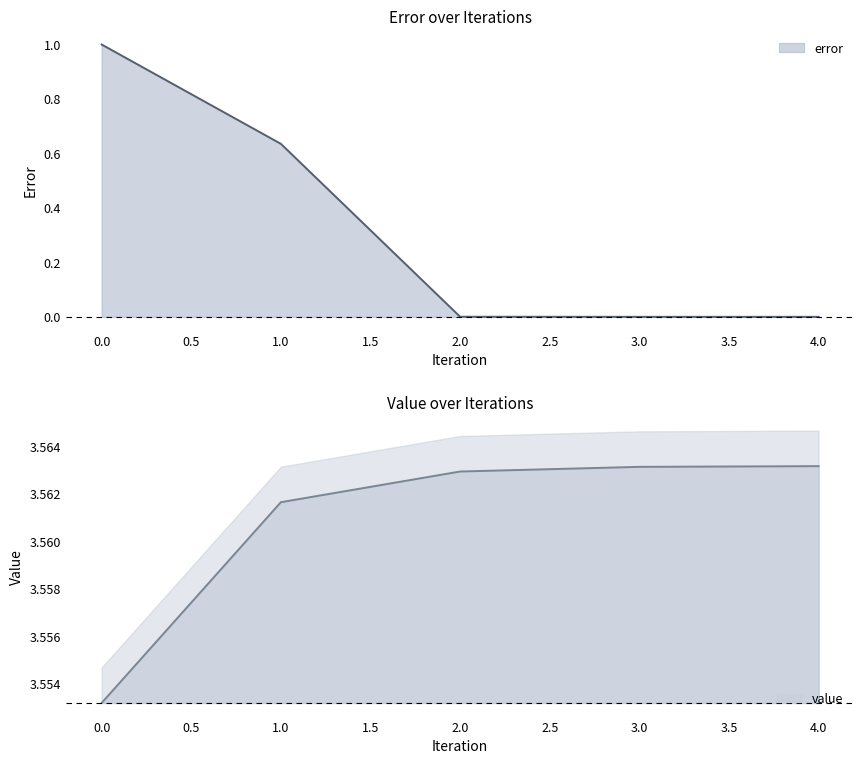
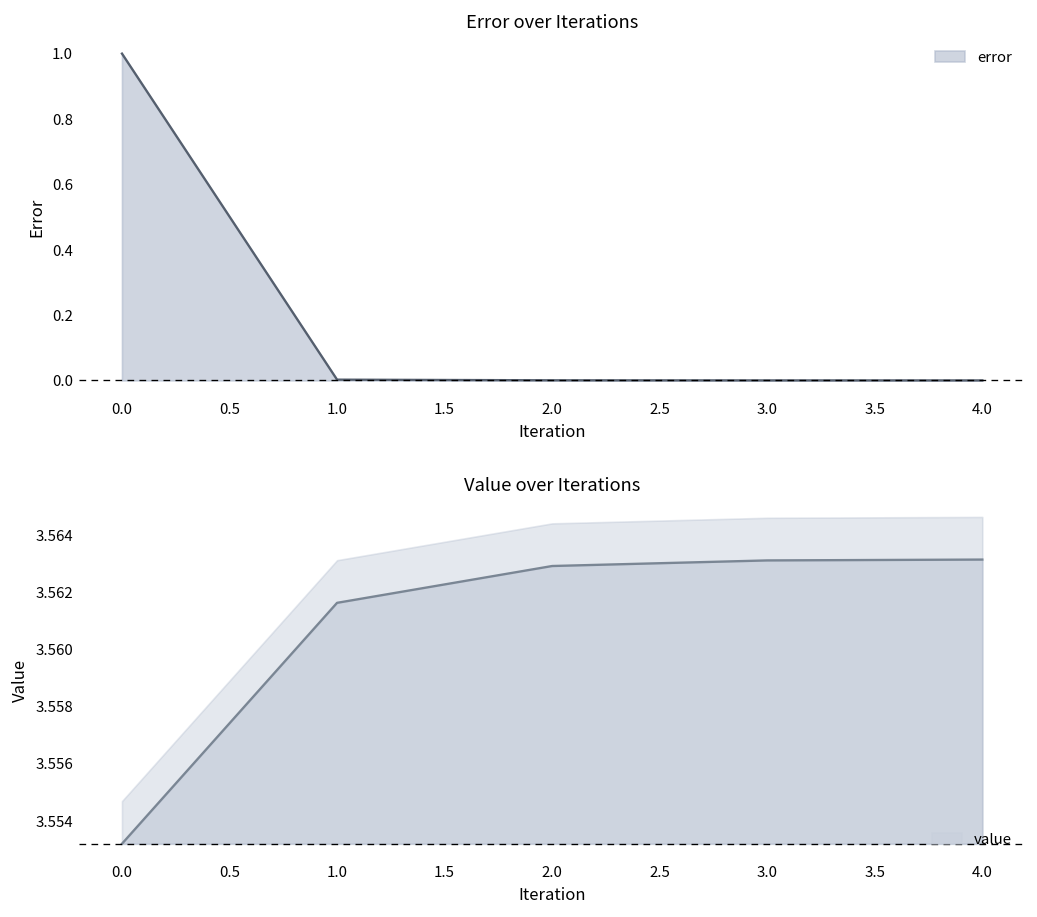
  {
    "Error over Iterations": {
      "0.0": 1.00,
-     "1.0": 0.64,
+     "1.0": 0.00,
      "2.0": 0.00,
      "3.0": 0.00,
      "4.0": 0.00
    }
  }
